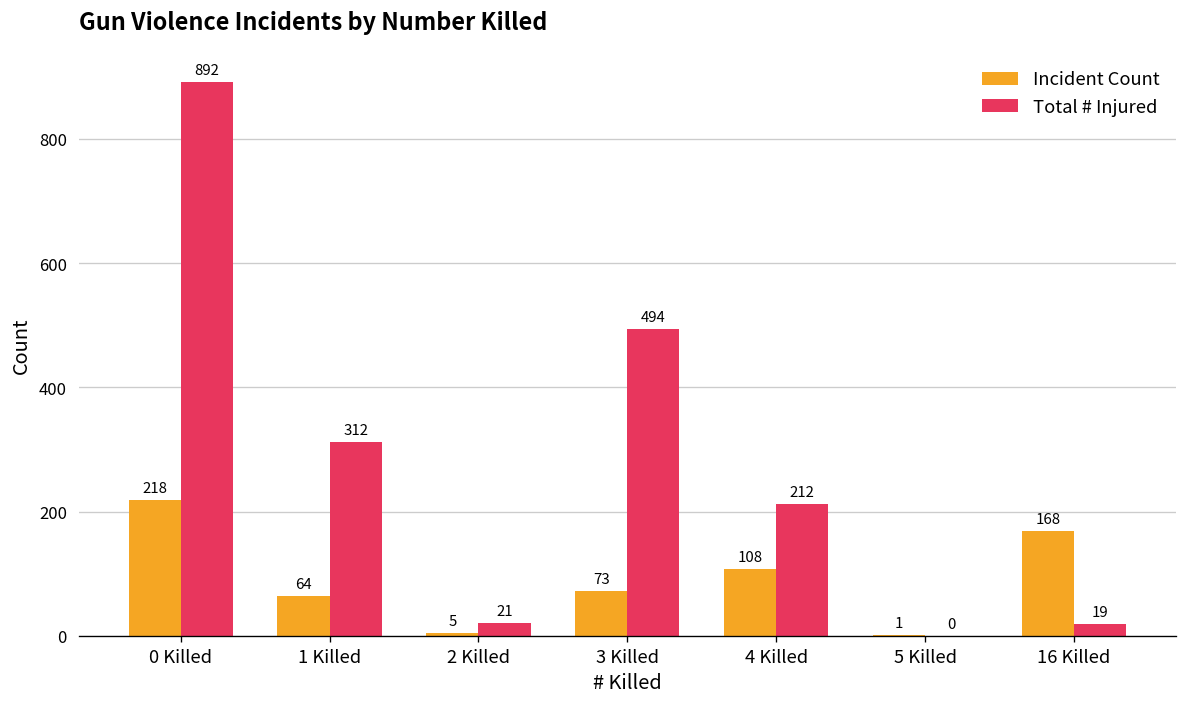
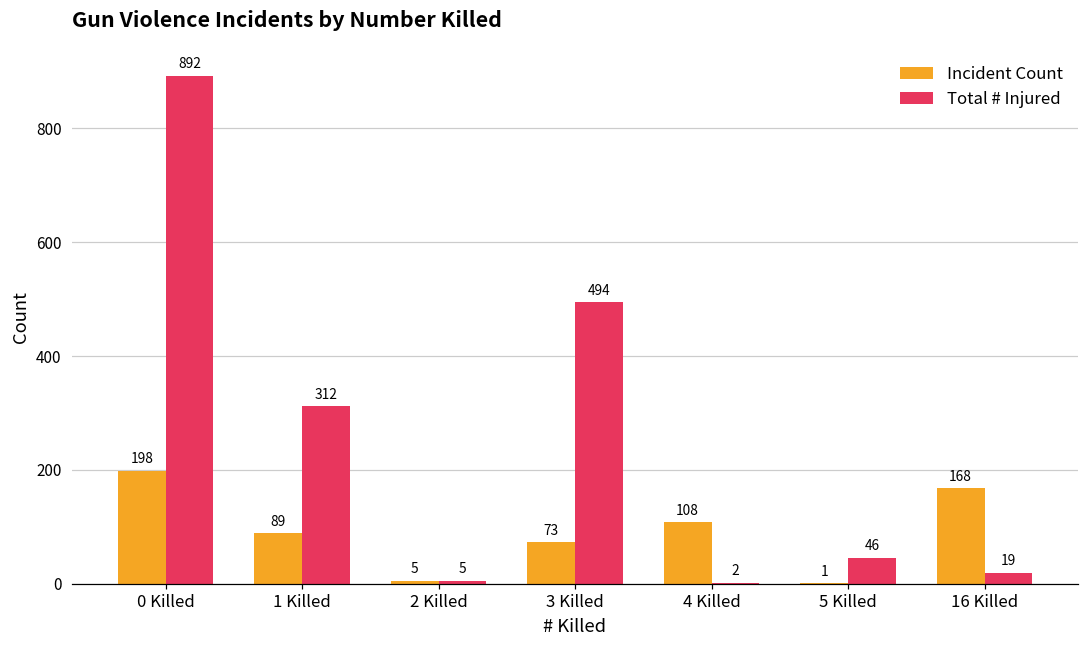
  {
    "Incident Count": {
-     "0 Killed": 218,
-     "1 Killed": 64,
+     "0 Killed": 198,
+     "1 Killed": 89,
      "2 Killed": 5,
      "3 Killed": 73,
      "4 Killed": 108,
      "5 Killed": 1,
      "16 Killed": 168
    },
    "Total # Injured": {
      "0 Killed": 892,
      "1 Killed": 312,
-     "2 Killed": 21,
+     "2 Killed": 5,
      "3 Killed": 494,
-     "4 Killed": 212,
-     "5 Killed": 0,
+     "4 Killed": 2,
+     "5 Killed": 46,
      "16 Killed": 19
    }
  }
